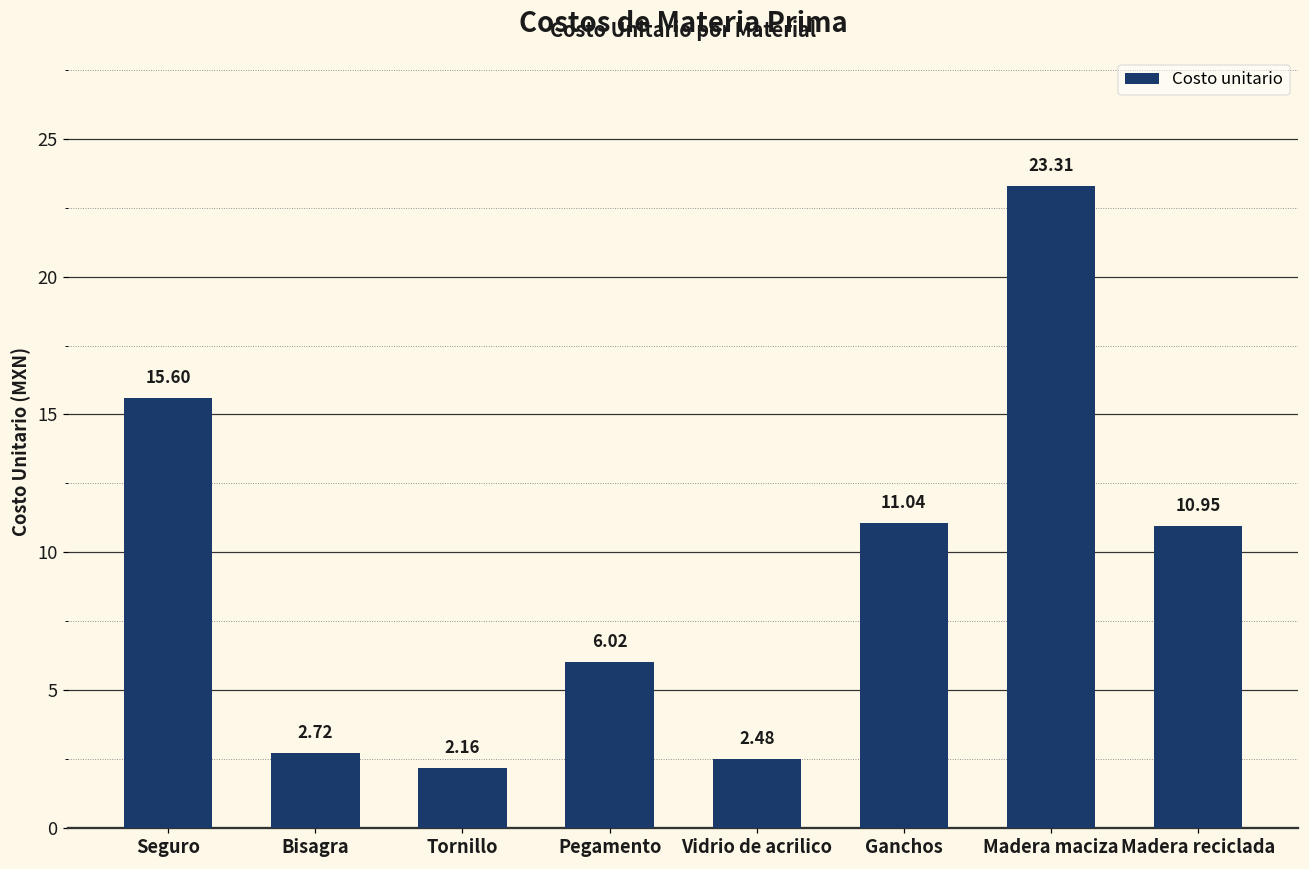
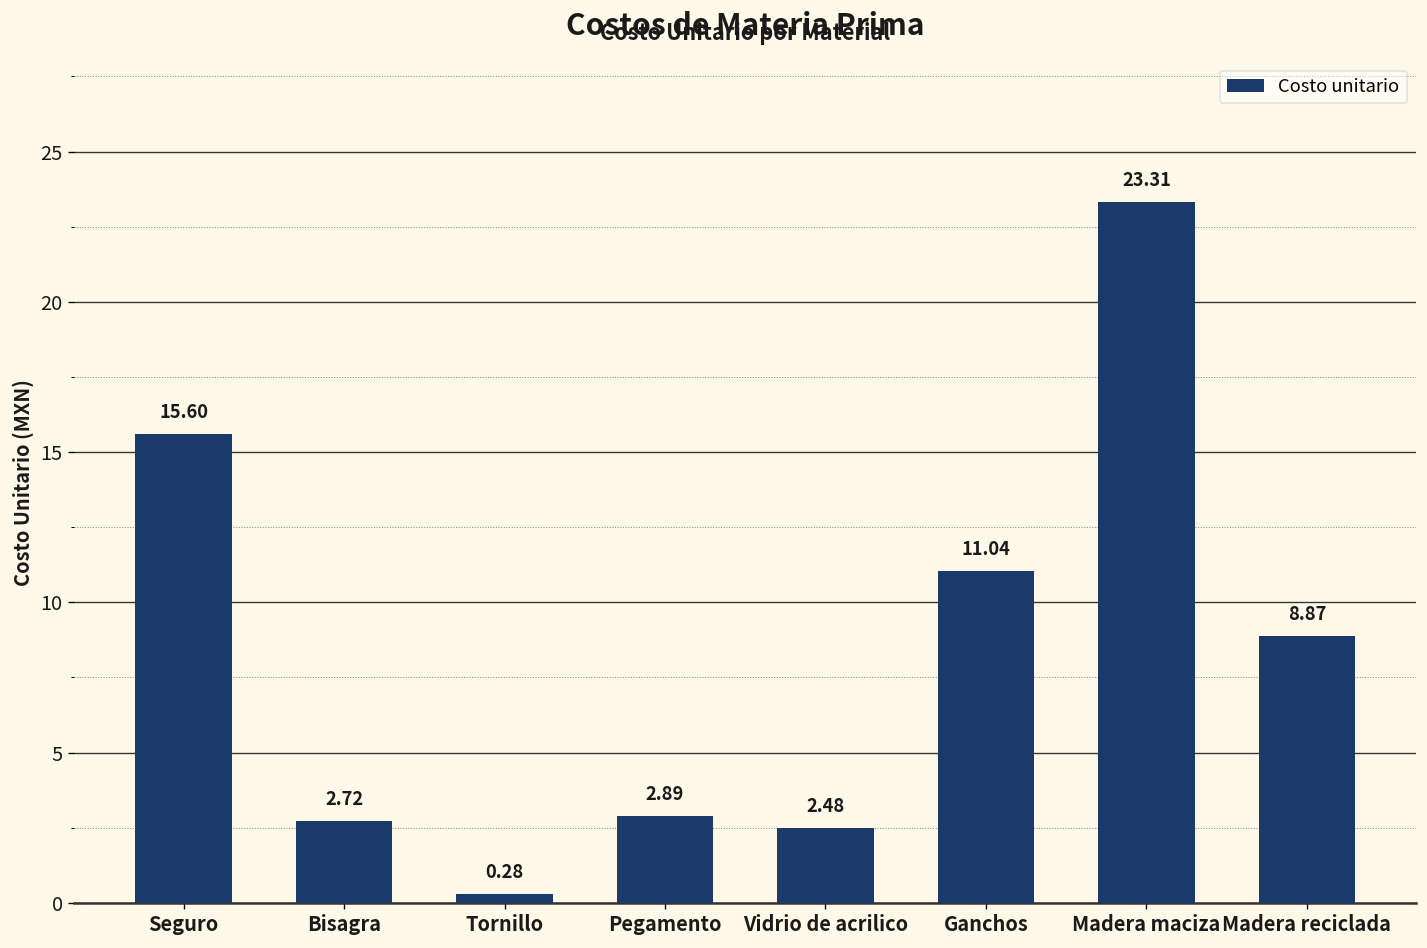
  {
    "Seguro": 15.60,
    "Bisagra": 2.72,
-   "Tornillo": 2.16,
-   "Pegamento": 6.02,
+   "Tornillo": 0.28,
+   "Pegamento": 2.89,
    "Vidrio de acrilico": 2.48,
    "Ganchos": 11.04,
    "Madera maciza": 23.31,
-   "Madera reciclada": 10.95
+   "Madera reciclada": 8.87
  }
